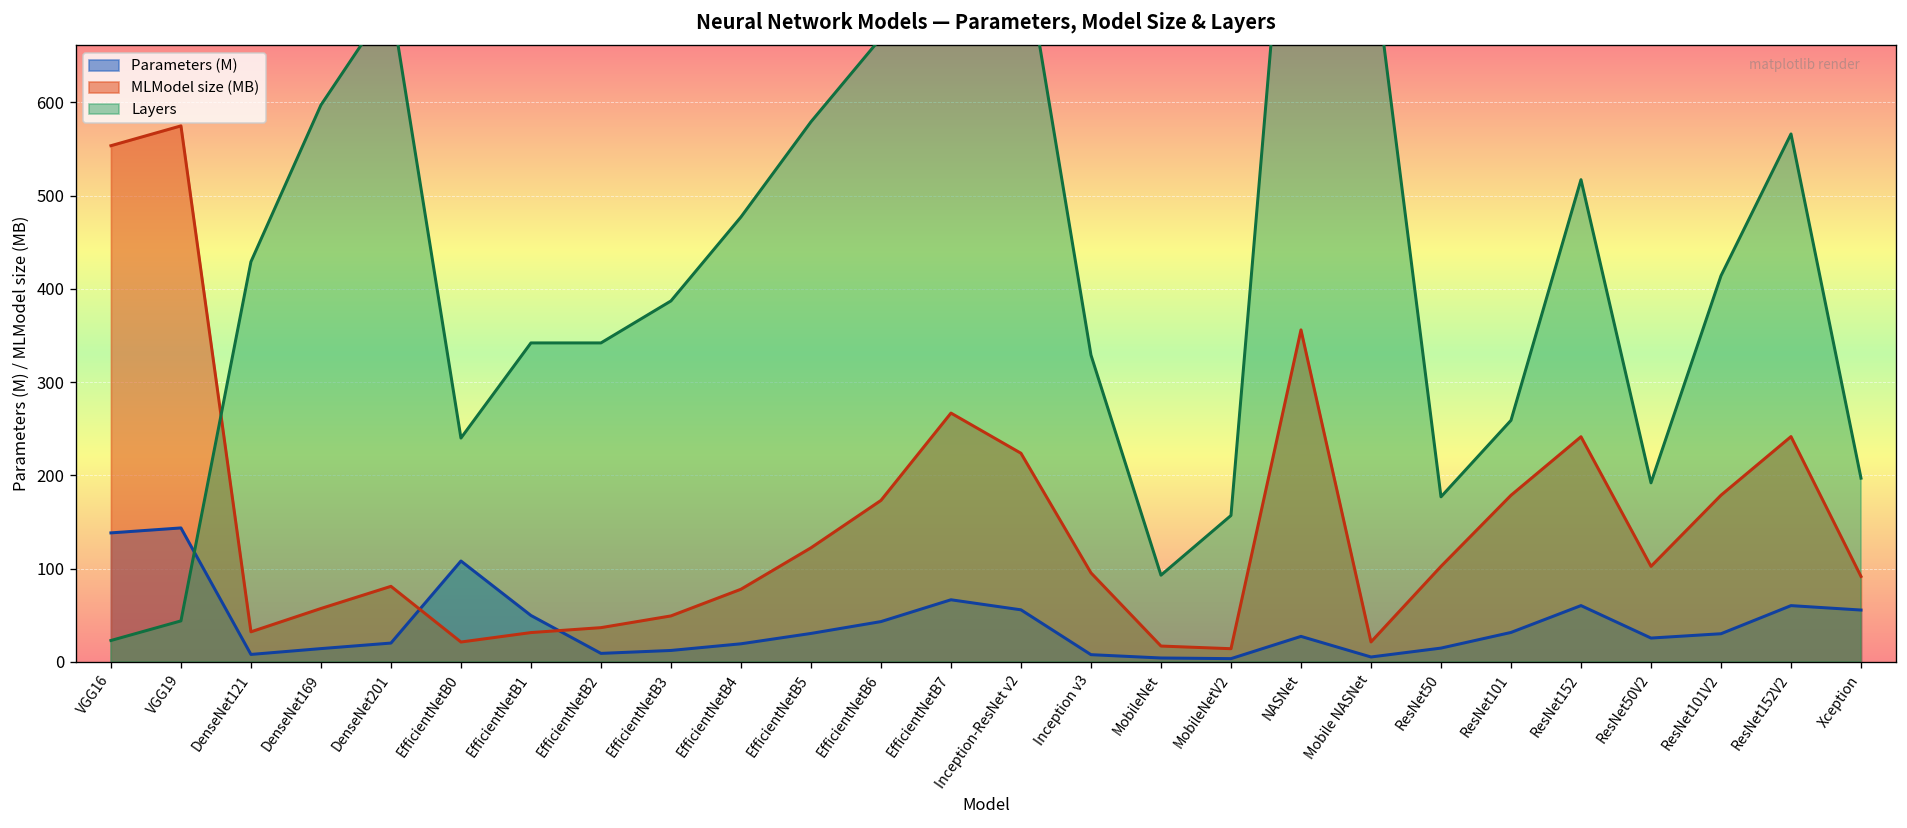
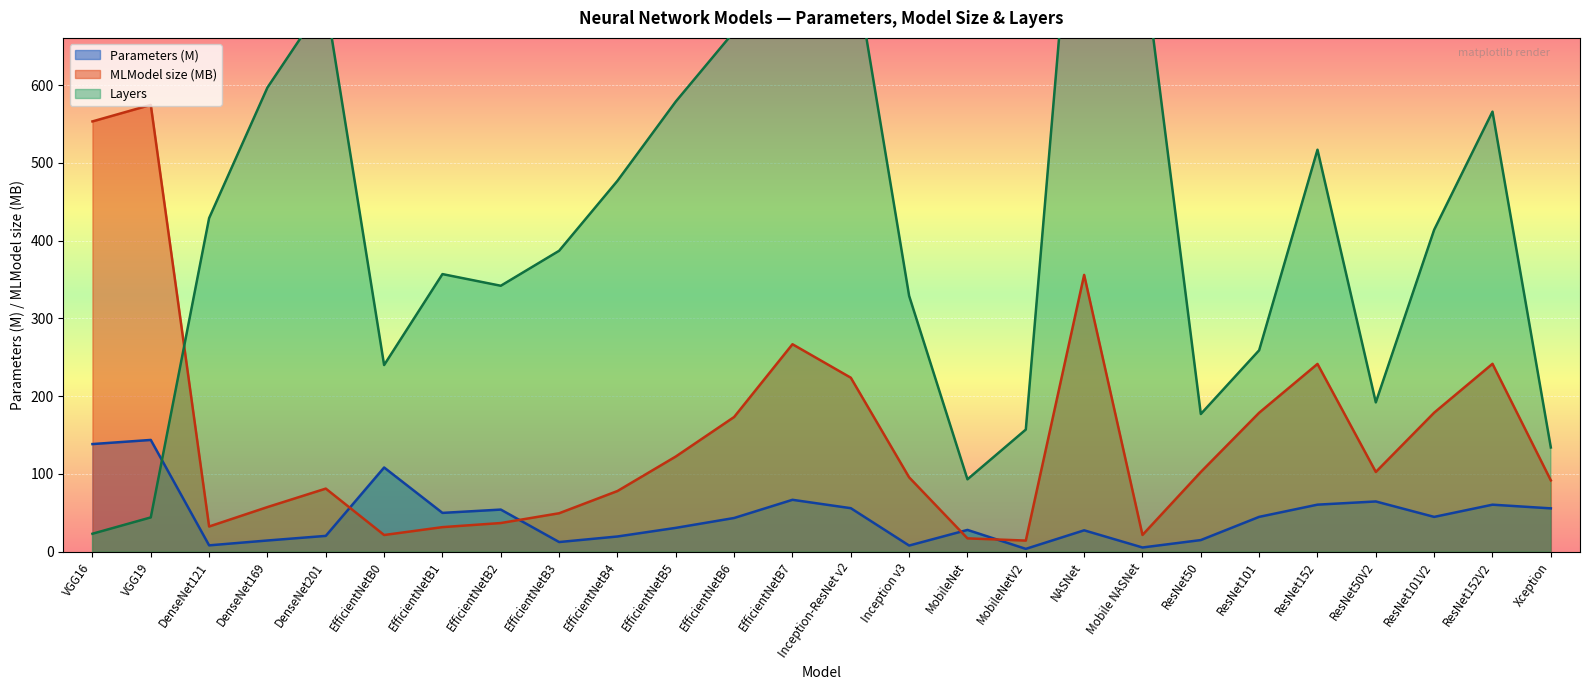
  {
    "Parameters (M)": {
      "VGG16": 140,
      "VGG19": 140,
      "DenseNet121": 10,
      "DenseNet169": 10,
      "DenseNet201": 20,
      "EfficientNetB0": 110,
      "EfficientNetB1": 50,
-     "EfficientNetB2": 10,
+     "EfficientNetB2": 50,
      "EfficientNetB3": 10,
      "EfficientNetB4": 20,
      "EfficientNetB5": 30,
      "EfficientNetB6": 40,
      "EfficientNetB7": 70,
      "Inception-ResNet v2": 60,
      "Inception v3": 10,
-     "MobileNet": 0,
+     "MobileNet": 30,
      "MobileNetV2": 0,
      "NASNet": 30,
      "Mobile NASNet": 10,
      "ResNet50": 10,
-     "ResNet101": 30,
+     "ResNet101": 40,
      "ResNet152": 60,
-     "ResNet50V2": 30,
-     "ResNet101V2": 30,
+     "ResNet50V2": 60,
+     "ResNet101V2": 40,
      "ResNet152V2": 60,
      "Xception": 60
    },
    "MLModel size (MB)": {
      "VGG16": 550,
      "DenseNet121": 30,
      "DenseNet169": 60,
      "DenseNet201": 80,
      "EfficientNetB0": 20,
      "EfficientNetB1": 30,
      "EfficientNetB2": 40,
      "EfficientNetB3": 50,
      "EfficientNetB4": 80,
      "EfficientNetB5": 120,
      "EfficientNetB6": 170,
      "EfficientNetB7": 270,
      "Inception-ResNet v2": 220,
      "Inception v3": 100,
      "MobileNet": 20,
      "MobileNetV2": 10,
      "NASNet": 360,
      "Mobile NASNet": 20,
      "ResNet50": 100,
      "ResNet101": 180,
      "ResNet152": 240,
      "ResNet50V2": 100,
      "ResNet101V2": 180,
      "ResNet152V2": 240,
      "Xception": 90
    },
    "Layers": {
      "VGG16": 20,
      "VGG19": 40,
      "DenseNet121": 430,
      "DenseNet169": 600,
      "EfficientNetB0": 240,
-     "EfficientNetB1": 340,
+     "EfficientNetB1": 360,
      "EfficientNetB2": 340,
      "EfficientNetB3": 390,
      "EfficientNetB4": 480,
      "EfficientNetB5": 580,
      "Inception v3": 330,
      "MobileNet": 90,
      "MobileNetV2": 160,
      "ResNet50": 180,
      "ResNet101": 260,
      "ResNet152": 520,
      "ResNet50V2": 190,
      "ResNet101V2": 410,
      "ResNet152V2": 570,
-     "Xception": 200
+     "Xception": 130
    }
  }
